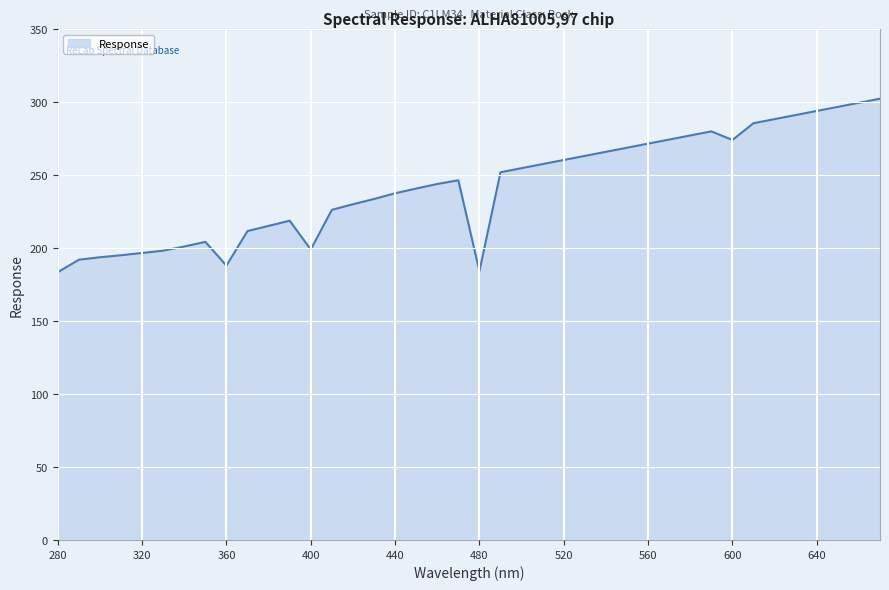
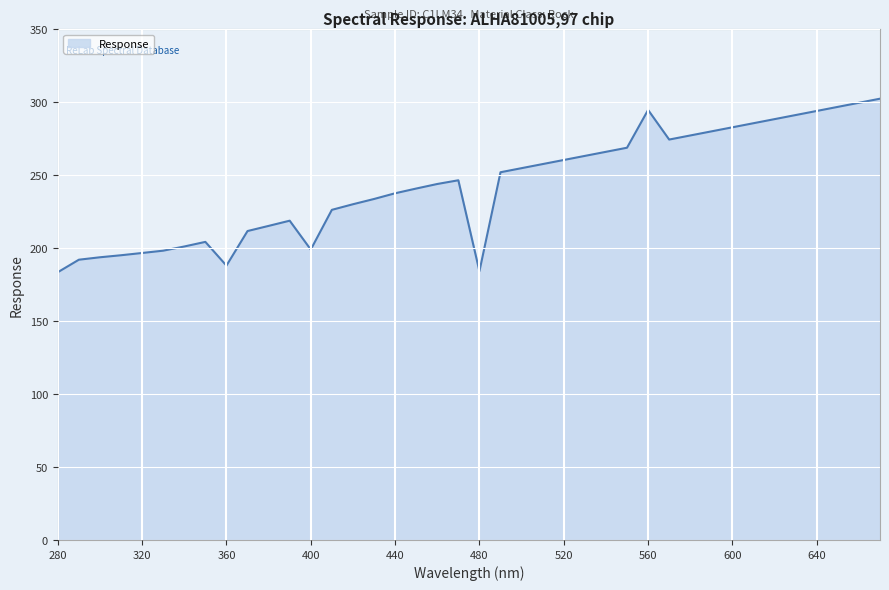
  {
    "280": 183,
    "320": 197,
    "360": 188,
    "400": 199,
    "440": 238,
    "480": 184,
    "520": 260,
-   "560": 272,
-   "600": 274,
+   "560": 295,
+   "600": 283,
    "640": 294
  }
